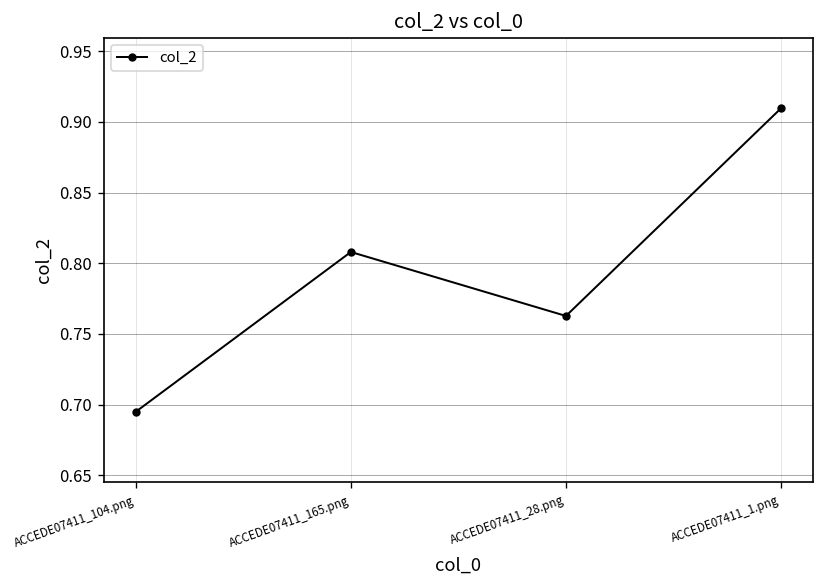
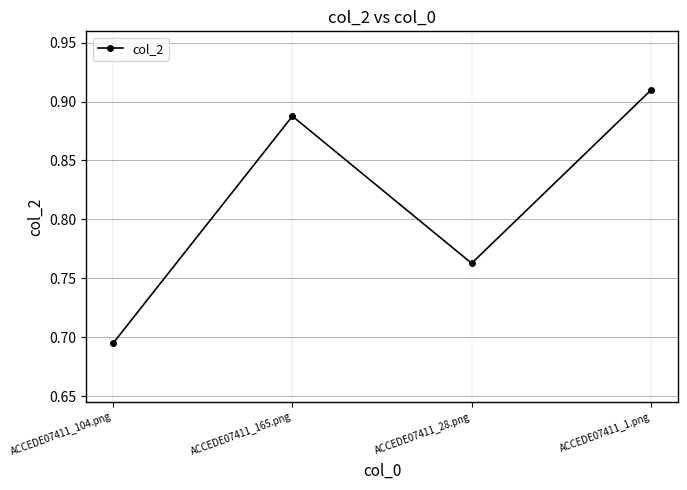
  {
    "ACCEDE07411_104.png": 0.695,
-   "ACCEDE07411_165.png": 0.808,
+   "ACCEDE07411_165.png": 0.888,
    "ACCEDE07411_28.png": 0.763,
    "ACCEDE07411_1.png": 0.910
  }
